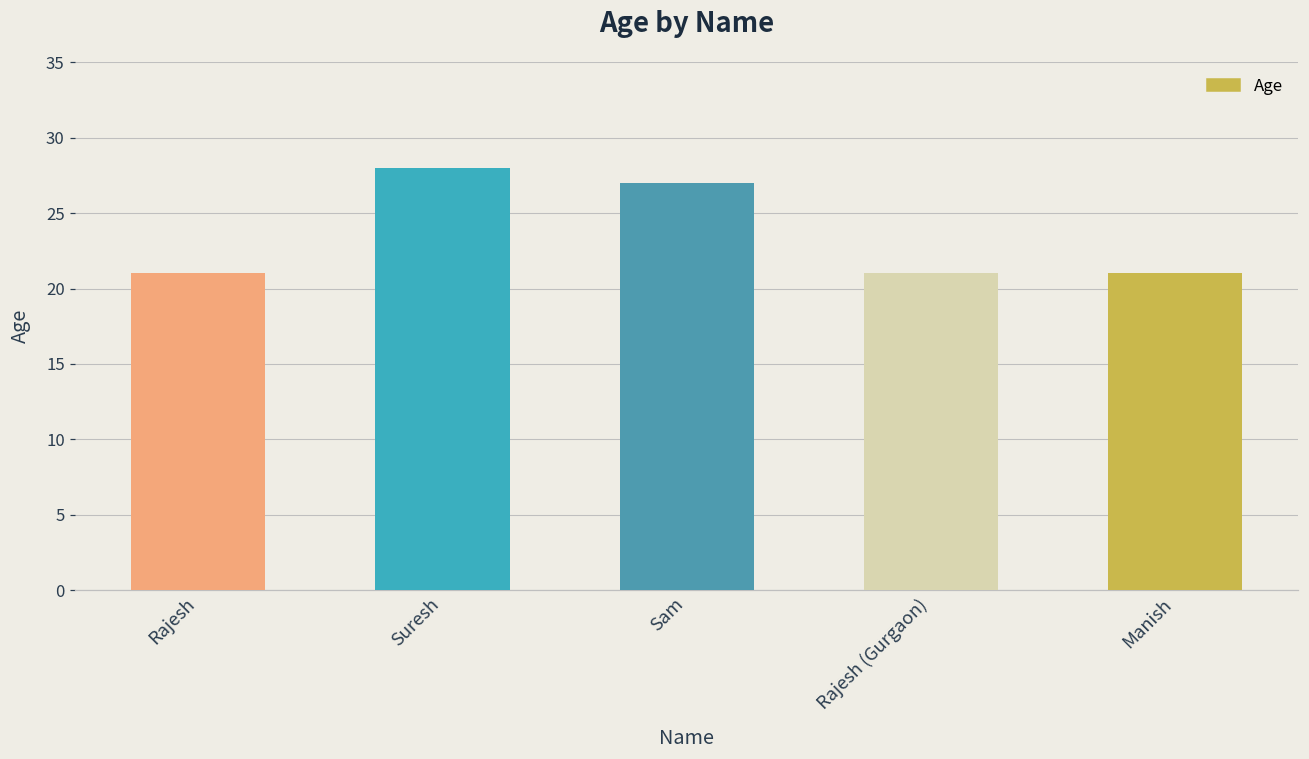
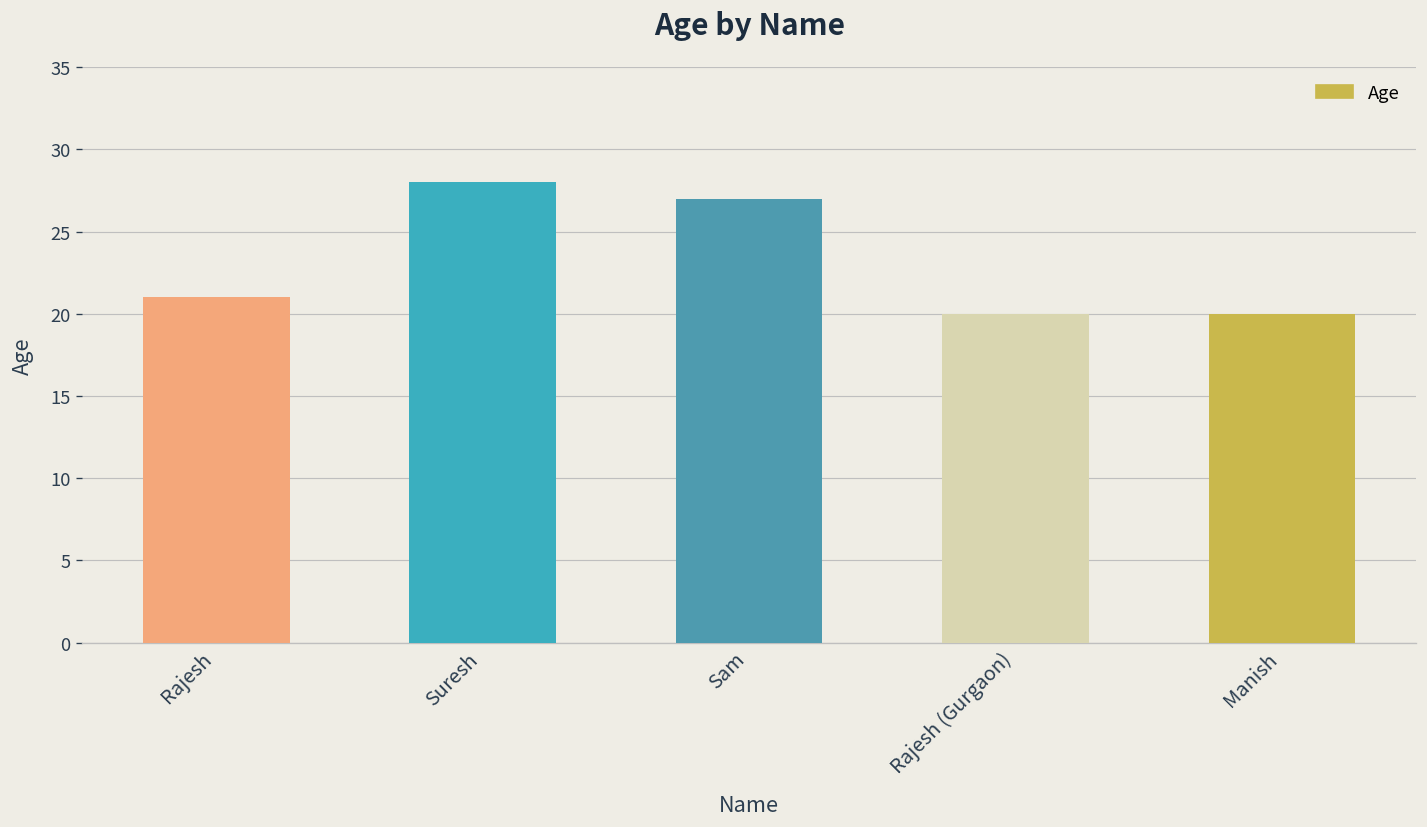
  {
    "Rajesh": 21,
    "Suresh": 28,
    "Sam": 27,
-   "Rajesh (Gurgaon)": 21,
-   "Manish": 21
+   "Rajesh (Gurgaon)": 20,
+   "Manish": 20
  }
